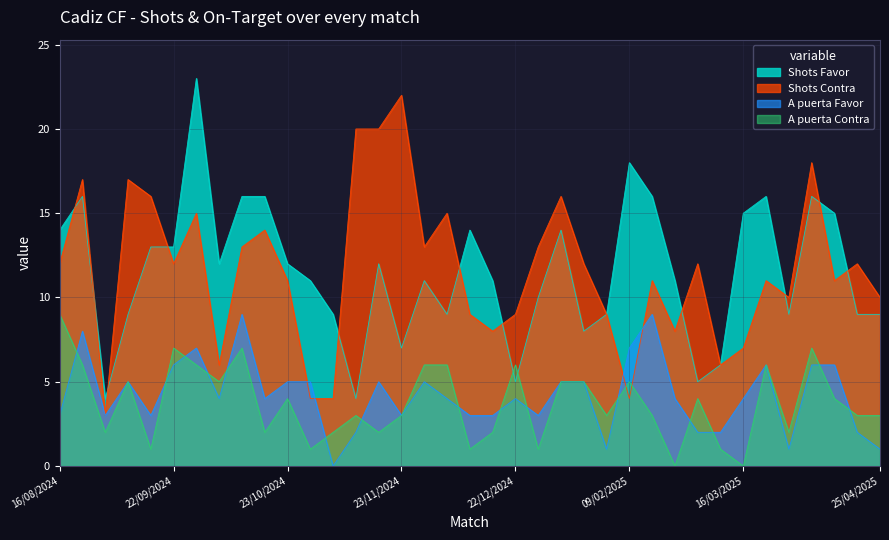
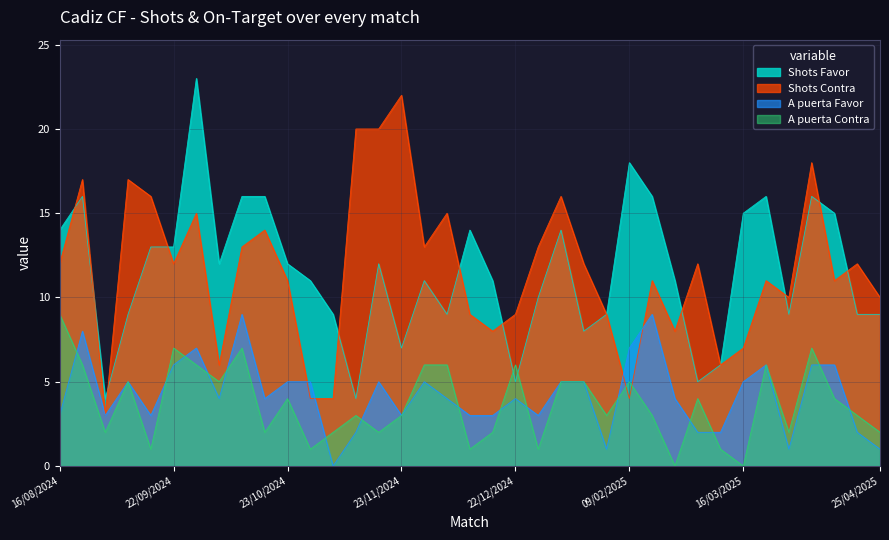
  {
    "Shots Favor": {
      "16/08/2024": 14,
      "22/09/2024": 13,
      "23/10/2024": 12,
      "23/11/2024": 7,
      "22/12/2024": 5,
      "09/02/2025": 18,
      "16/03/2025": 15,
      "25/04/2025": 9
    },
    "Shots Contra": {
      "16/08/2024": 12,
      "22/09/2024": 12,
      "23/10/2024": 11,
      "23/11/2024": 22,
      "22/12/2024": 9,
      "09/02/2025": 4,
      "16/03/2025": 7,
      "25/04/2025": 10
    },
    "A puerta Favor": {
      "16/08/2024": 3,
      "22/09/2024": 6,
      "23/10/2024": 5,
      "22/12/2024": 4,
      "09/02/2025": 7,
-     "16/03/2025": 4,
+     "16/03/2025": 5,
      "25/04/2025": 1
    },
    "A puerta Contra": {
      "16/08/2024": 9,
      "22/09/2024": 7,
      "23/10/2024": 4,
      "22/12/2024": 6,
      "09/02/2025": 5,
      "16/03/2025": 0,
-     "25/04/2025": 3
+     "25/04/2025": 2
    }
  }
